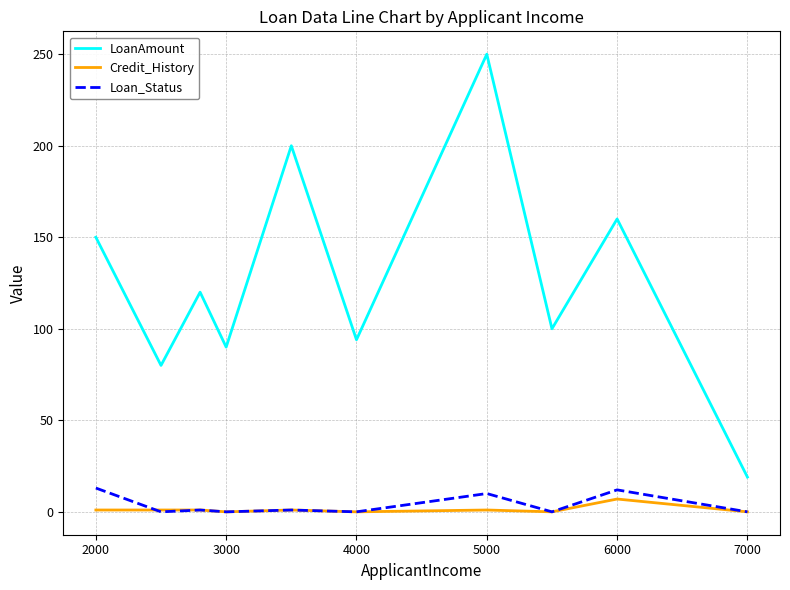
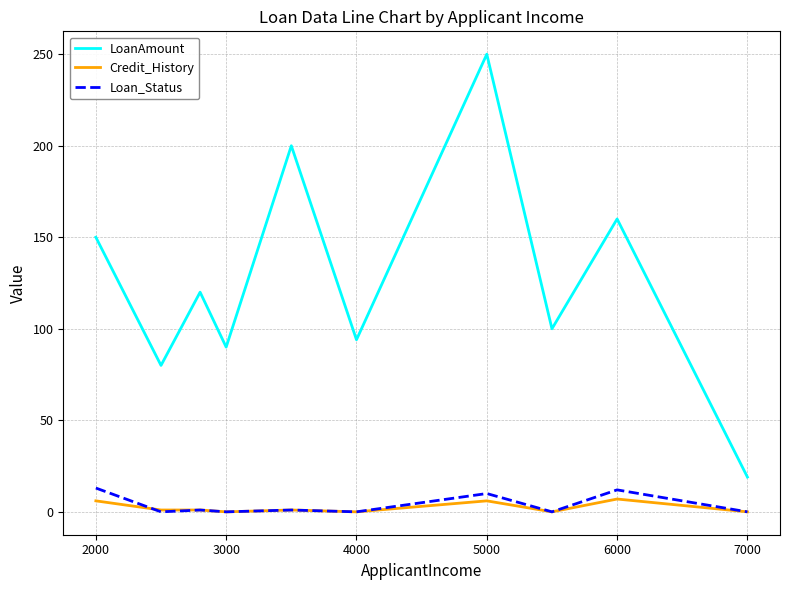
  {
    "LoanAmount": {
      "2000": 150,
      "3000": 90,
      "4000": 94,
      "5000": 250,
      "6000": 160,
      "7000": 19
    },
    "Credit_History": {
-     "2000": 1,
-     "5000": 1,
+     "2000": 6,
+     "5000": 6,
      "6000": 7
    },
    "Loan_Status": {
      "2000": 13,
      "5000": 10,
      "6000": 12
    }
  }
